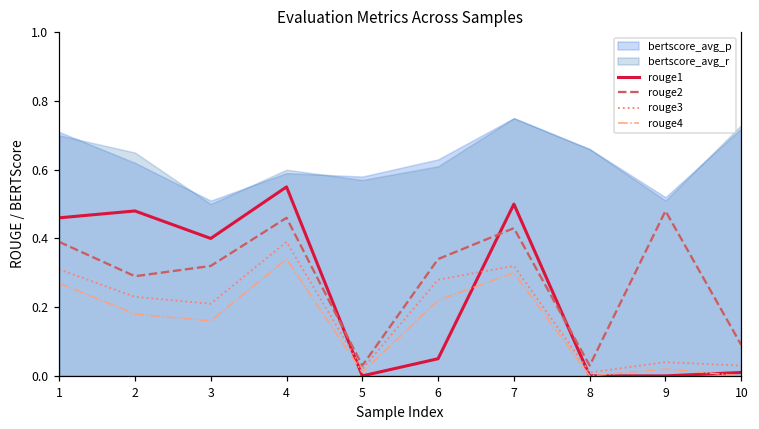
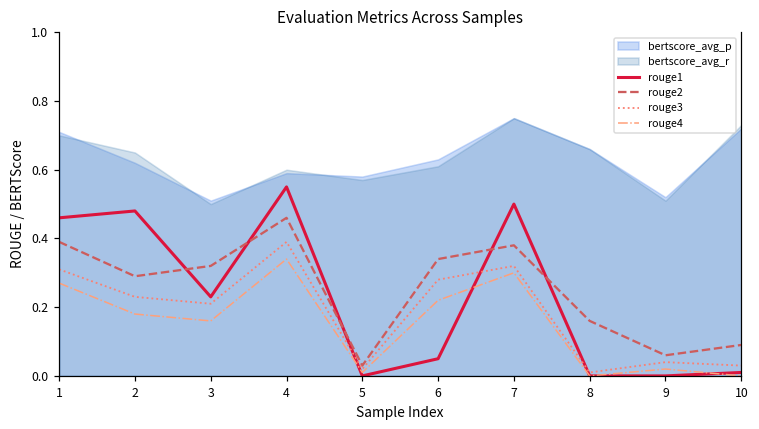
  {
    "rouge1": {
      "1": 0.46,
      "2": 0.48,
-     "3": 0.40,
+     "3": 0.23,
      "4": 0.55,
      "5": 0.00,
      "6": 0.05,
      "7": 0.50,
      "9": 0.00,
      "10": 0.01
    },
    "rouge2": {
      "1": 0.39,
      "2": 0.29,
      "3": 0.32,
      "4": 0.46,
      "5": 0.03,
      "6": 0.34,
-     "7": 0.43,
-     "8": 0.03,
-     "9": 0.48,
+     "7": 0.38,
+     "8": 0.16,
+     "9": 0.06,
      "10": 0.09
    }
  }
